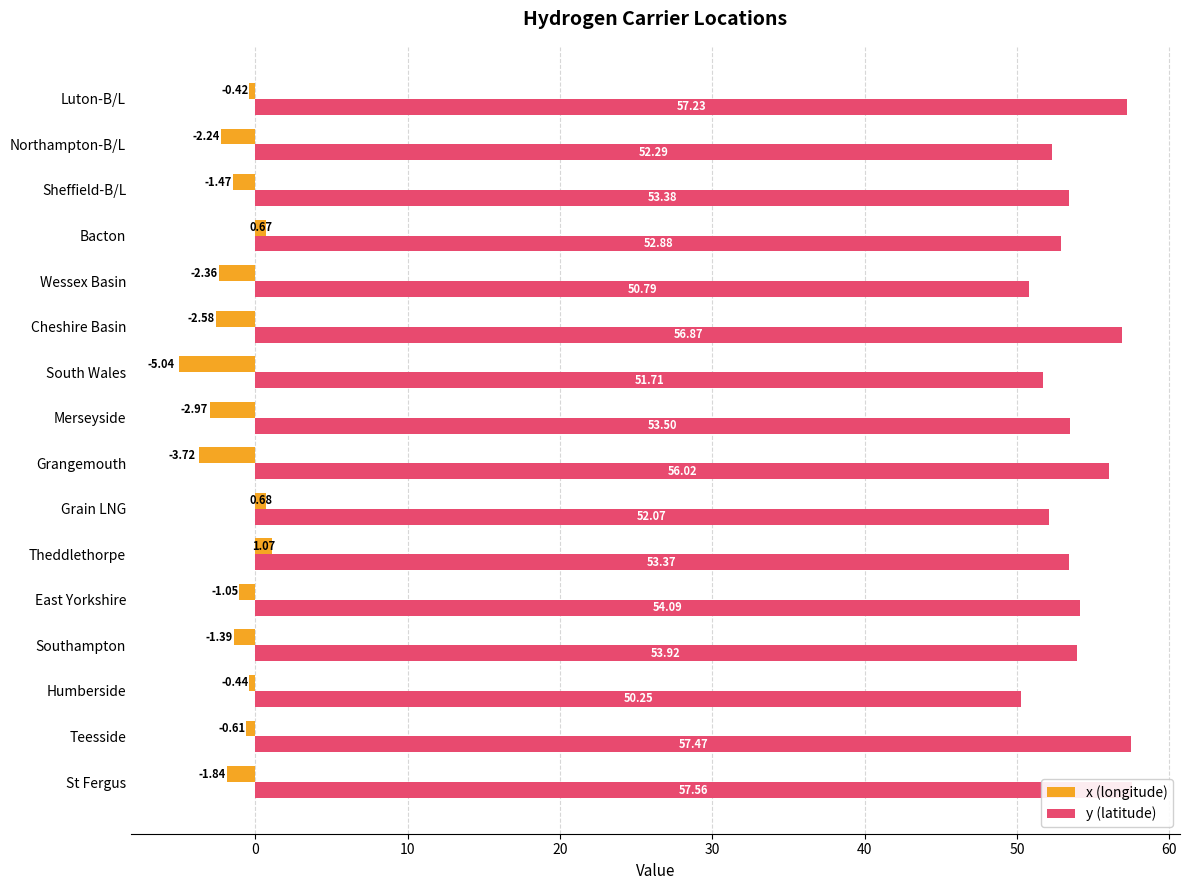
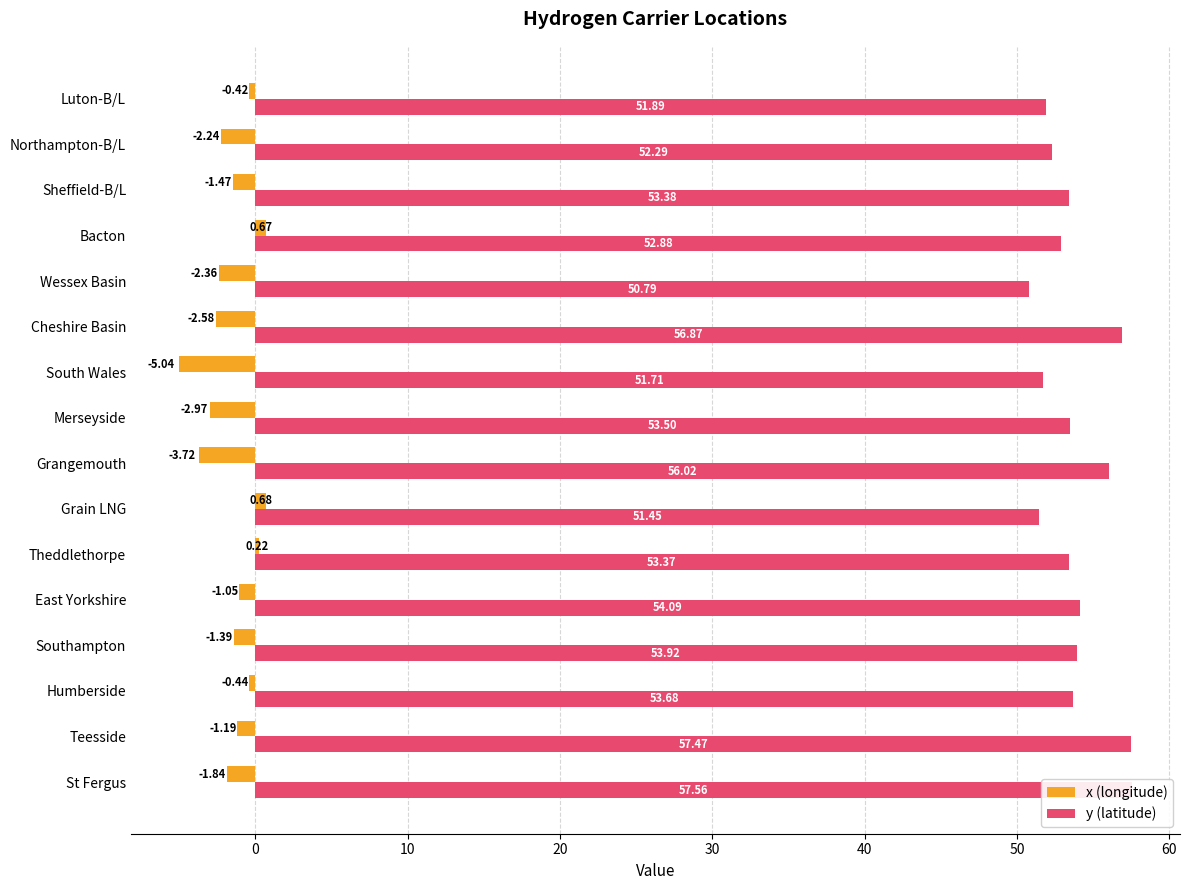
  {
    "x (longitude)": {
      "Luton-B/L": -0.42,
      "Northampton-B/L": -2.24,
      "Sheffield-B/L": -1.47,
      "Bacton": 0.67,
      "Wessex Basin": -2.36,
      "Cheshire Basin": -2.58,
      "South Wales": -5.04,
      "Merseyside": -2.97,
      "Grangemouth": -3.72,
      "Grain LNG": 0.68,
-     "Theddlethorpe": 1.07,
+     "Theddlethorpe": 0.22,
      "East Yorkshire": -1.05,
      "Southampton": -1.39,
      "Humberside": -0.44,
-     "Teesside": -0.61,
+     "Teesside": -1.19,
      "St Fergus": -1.84
    },
    "y (latitude)": {
-     "Luton-B/L": 57.23,
+     "Luton-B/L": 51.89,
      "Northampton-B/L": 52.29,
      "Sheffield-B/L": 53.38,
      "Bacton": 52.88,
      "Wessex Basin": 50.79,
      "Cheshire Basin": 56.87,
      "South Wales": 51.71,
      "Merseyside": 53.50,
      "Grangemouth": 56.02,
-     "Grain LNG": 52.07,
+     "Grain LNG": 51.45,
      "Theddlethorpe": 53.37,
      "East Yorkshire": 54.09,
      "Southampton": 53.92,
-     "Humberside": 50.25,
+     "Humberside": 53.68,
      "Teesside": 57.47
    }
  }
